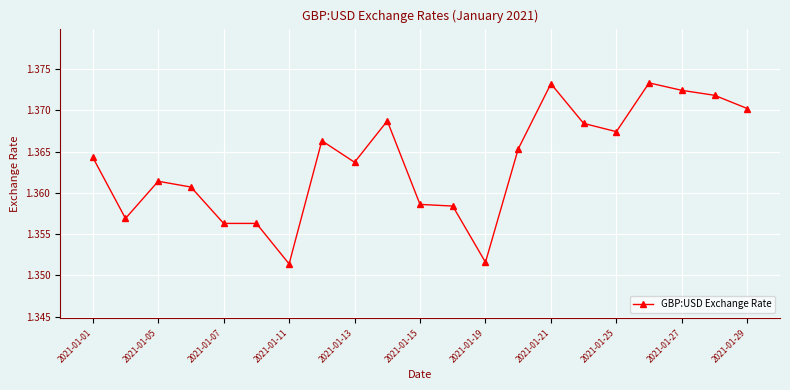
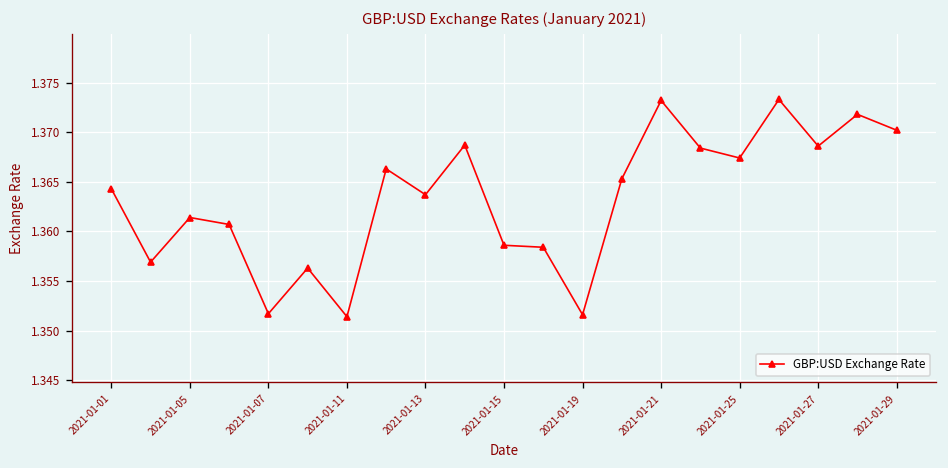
  {
    "2021-01-01": 1.364,
    "2021-01-05": 1.361,
-   "2021-01-07": 1.356,
+   "2021-01-07": 1.352,
    "2021-01-11": 1.351,
    "2021-01-13": 1.364,
    "2021-01-15": 1.359,
    "2021-01-19": 1.352,
    "2021-01-21": 1.373,
    "2021-01-25": 1.367,
-   "2021-01-27": 1.372,
+   "2021-01-27": 1.369,
    "2021-01-29": 1.370
  }
